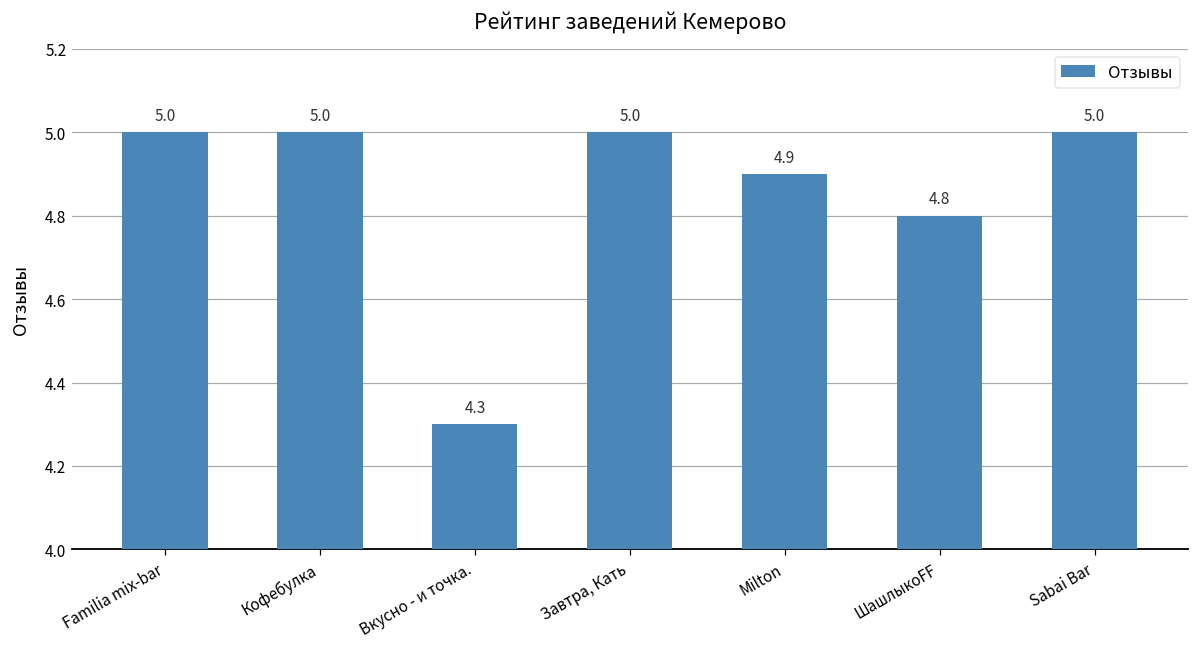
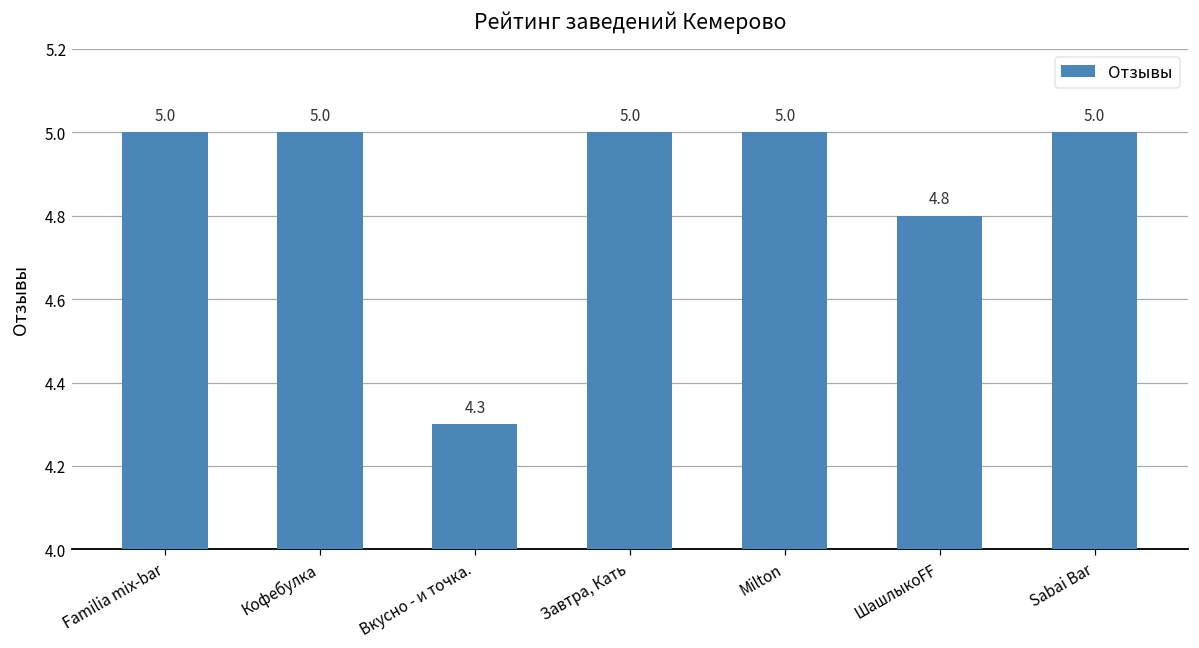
  {
    "Familia mix-bar": 5.0,
    "Кофебулка": 5.0,
    "Вкусно - и точка.": 4.3,
    "Завтра, Кать": 5.0,
-   "Milton": 4.9,
+   "Milton": 5.0,
    "ШашлыкоFF": 4.8,
    "Sabai Bar": 5.0
  }
